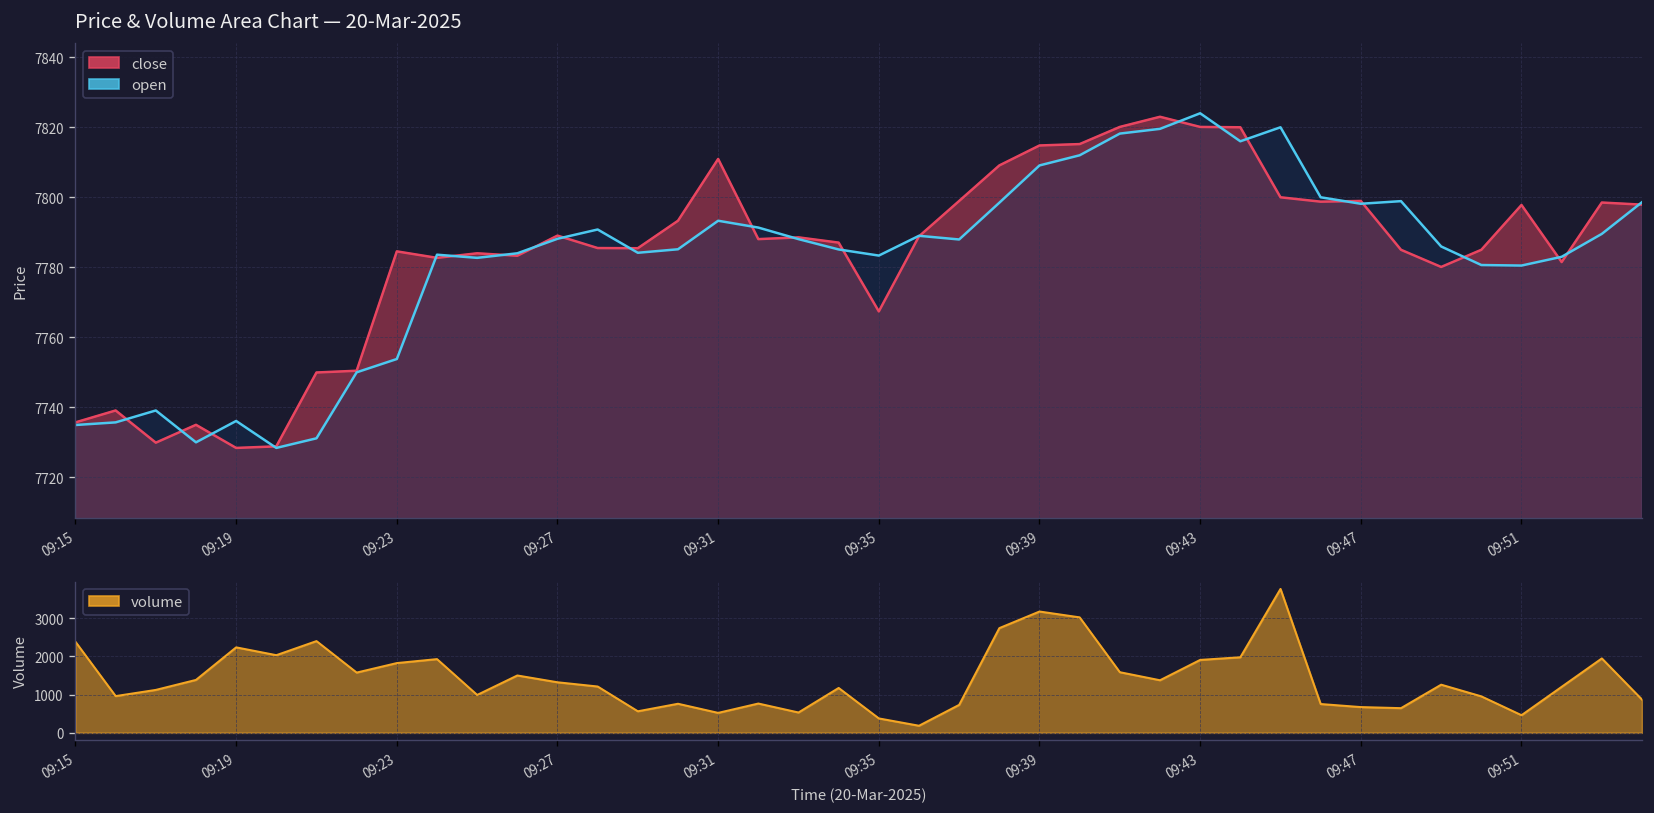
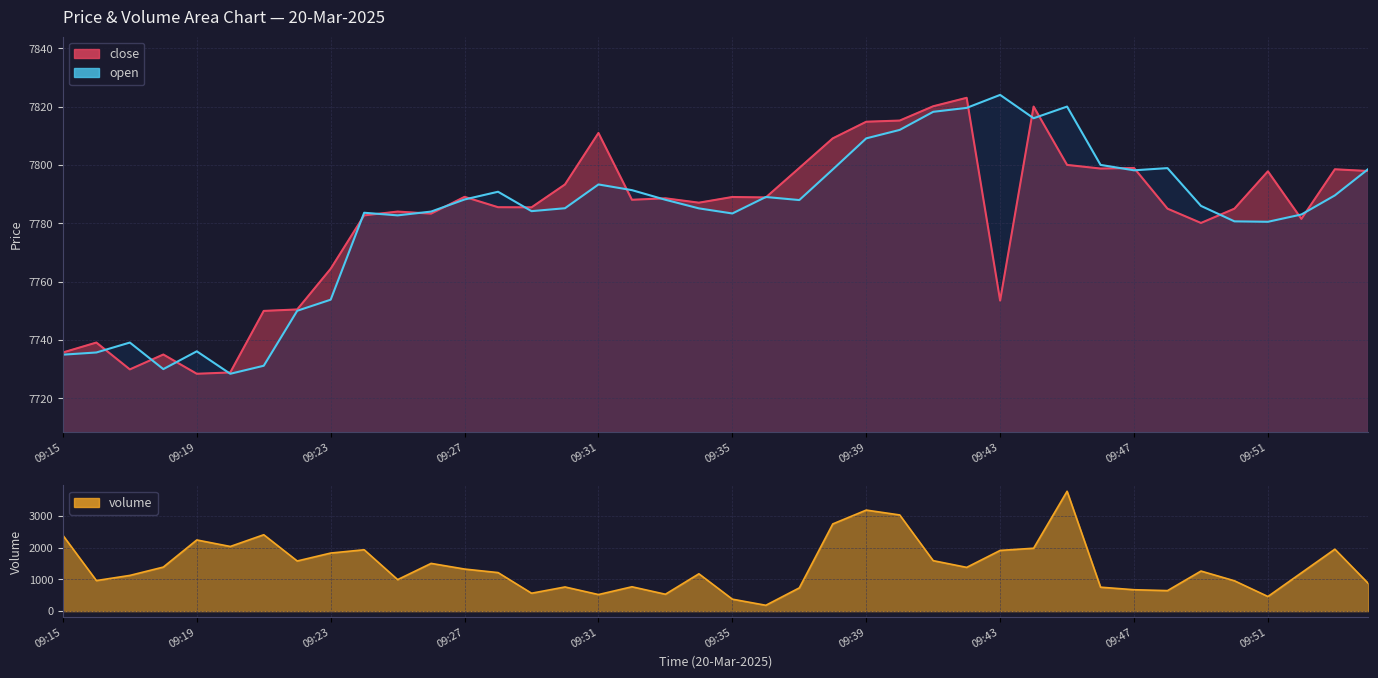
  {
    "Price & Volume Area Chart — 20-Mar-2025": {
      "close": {
        "09:19": 7728,
-       "09:23": 7785,
+       "09:23": 7764,
        "09:27": 7789,
        "09:31": 7811,
-       "09:35": 7767,
+       "09:35": 7789,
        "09:39": 7815,
-       "09:43": 7820,
+       "09:43": 7754,
        "09:51": 7798
      }
    }
  }
